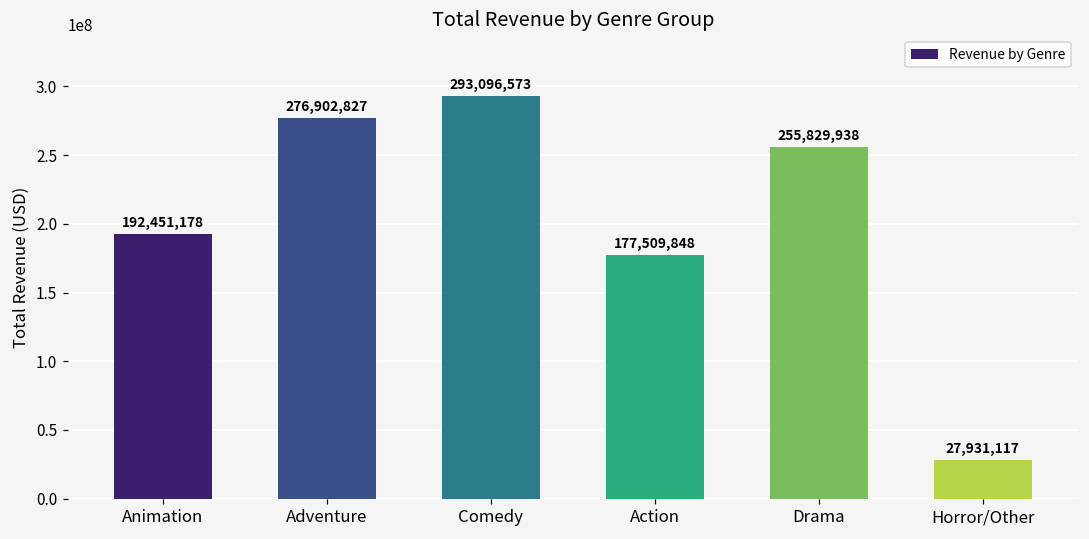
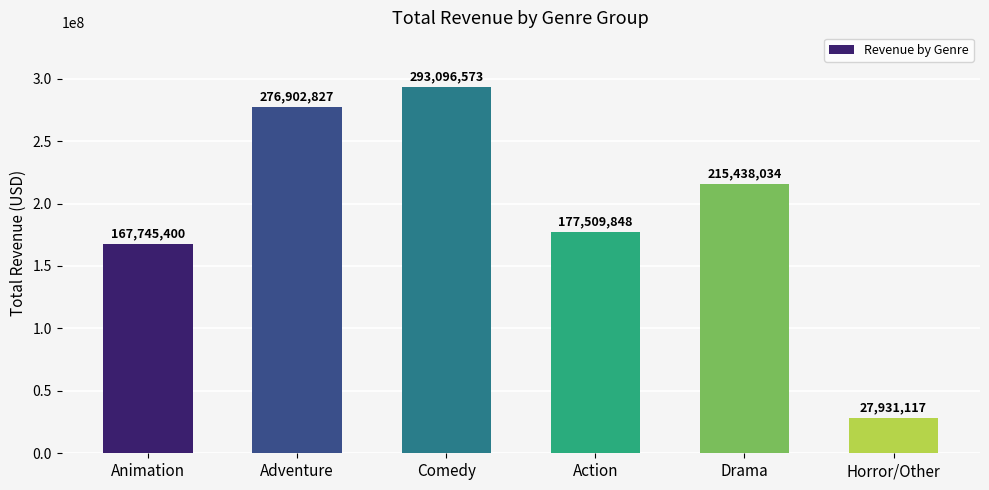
  {
-   "Animation": "192,451,178",
+   "Animation": "167,745,400",
    "Adventure": "276,902,827",
    "Comedy": "293,096,573",
    "Action": "177,509,848",
-   "Drama": "255,829,938",
+   "Drama": "215,438,034",
    "Horror/Other": "27,931,117"
  }
